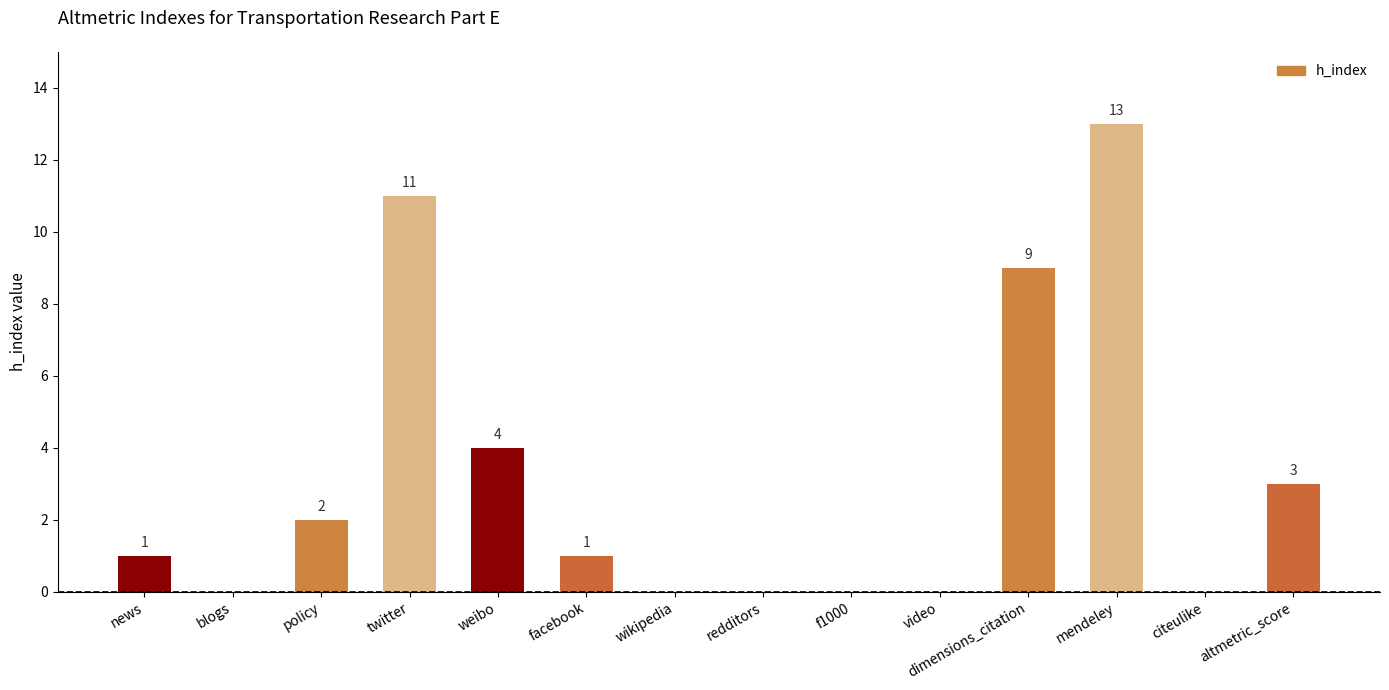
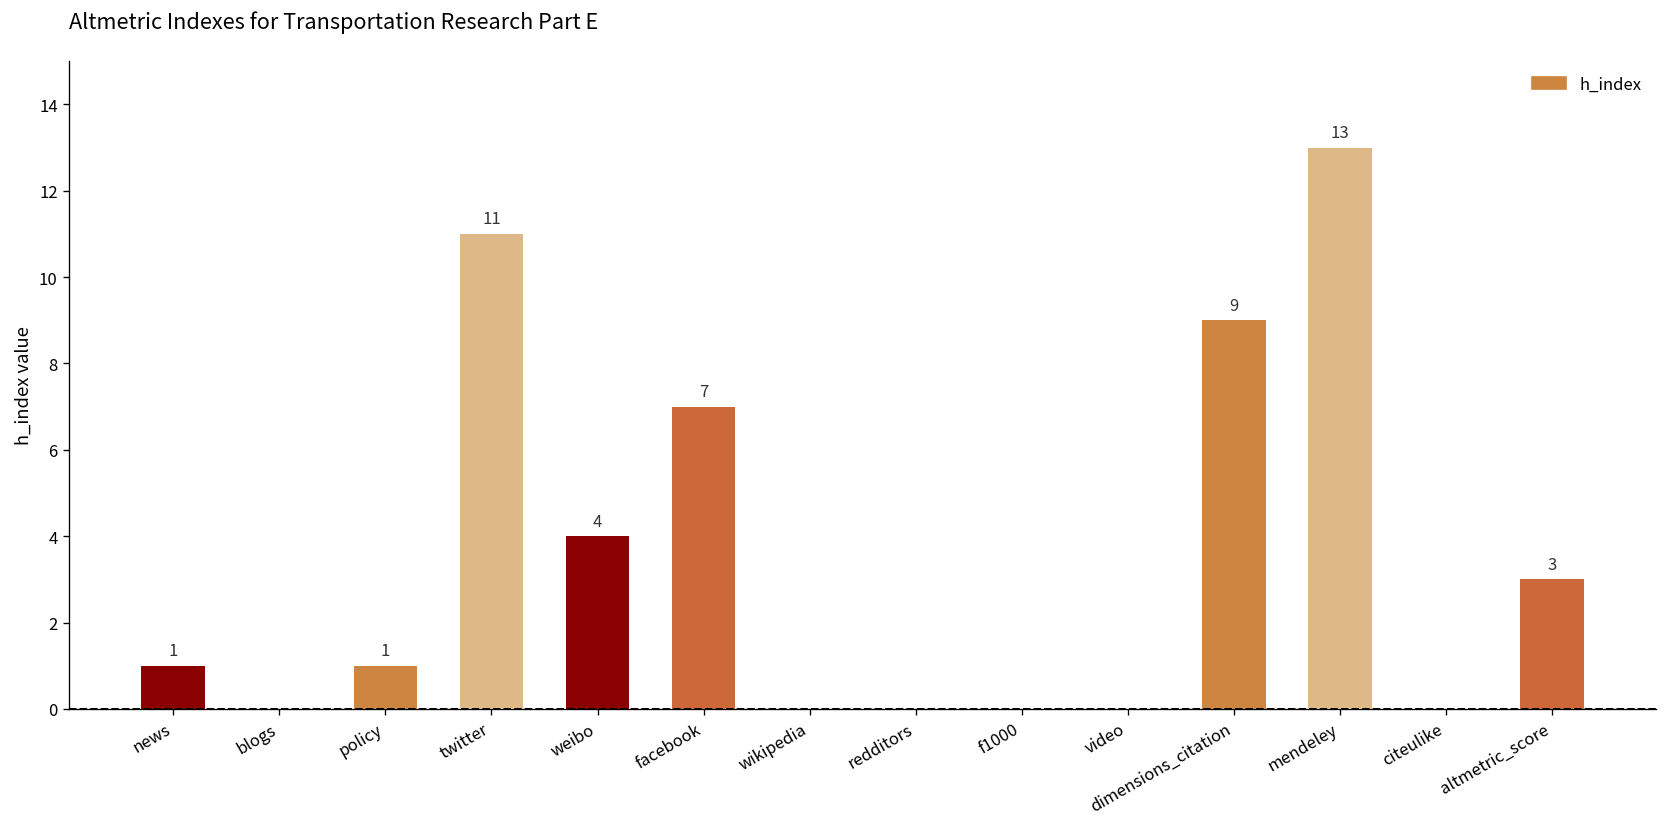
  {
    "news": 1,
-   "policy": 2,
+   "policy": 1,
    "twitter": 11,
    "weibo": 4,
-   "facebook": 1,
+   "facebook": 7,
    "dimensions_citation": 9,
    "mendeley": 13,
    "altmetric_score": 3
  }
